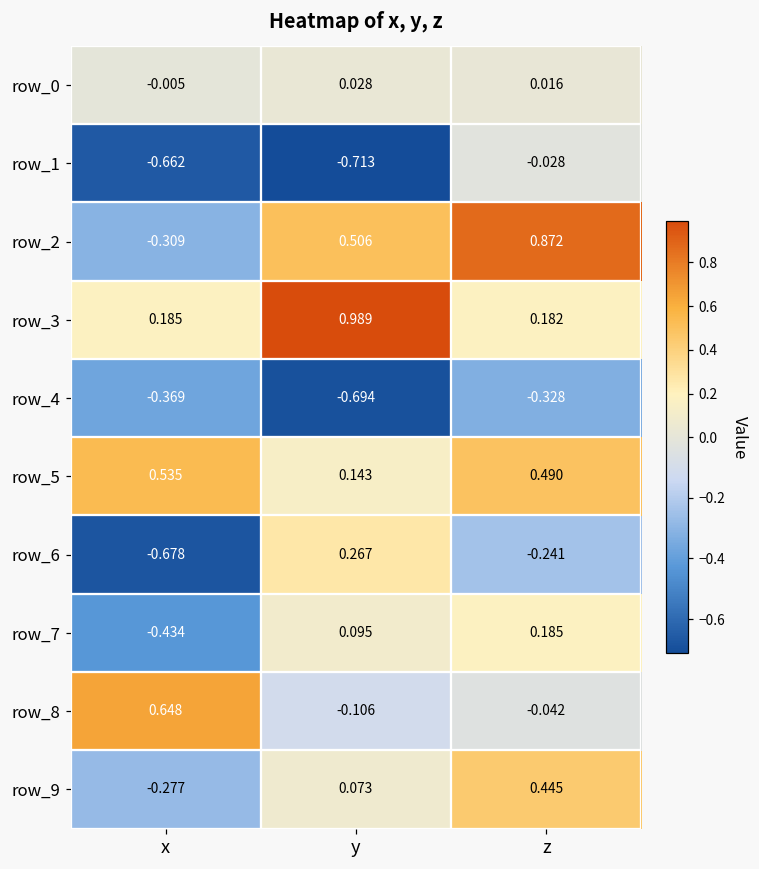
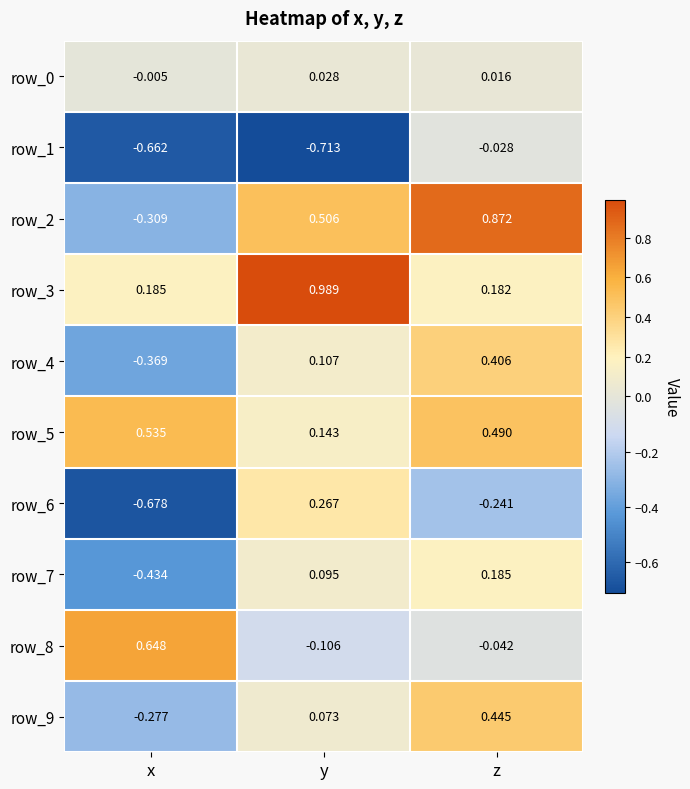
  {
    "row_0": {
      "x": -0.005,
      "y": 0.028,
      "z": 0.016
    },
    "row_1": {
      "x": -0.662,
      "y": -0.713,
      "z": -0.028
    },
    "row_2": {
      "x": -0.309,
      "y": 0.506,
      "z": 0.872
    },
    "row_3": {
      "x": 0.185,
      "y": 0.989,
      "z": 0.182
    },
    "row_4": {
      "x": -0.369,
-     "y": -0.694,
-     "z": -0.328
+     "y": 0.107,
+     "z": 0.406
    },
    "row_5": {
      "x": 0.535,
      "y": 0.143,
      "z": 0.490
    },
    "row_6": {
      "x": -0.678,
      "y": 0.267,
      "z": -0.241
    },
    "row_7": {
      "x": -0.434,
      "y": 0.095,
      "z": 0.185
    },
    "row_8": {
      "x": 0.648,
      "y": -0.106,
      "z": -0.042
    },
    "row_9": {
      "x": -0.277,
      "y": 0.073,
      "z": 0.445
    }
  }
